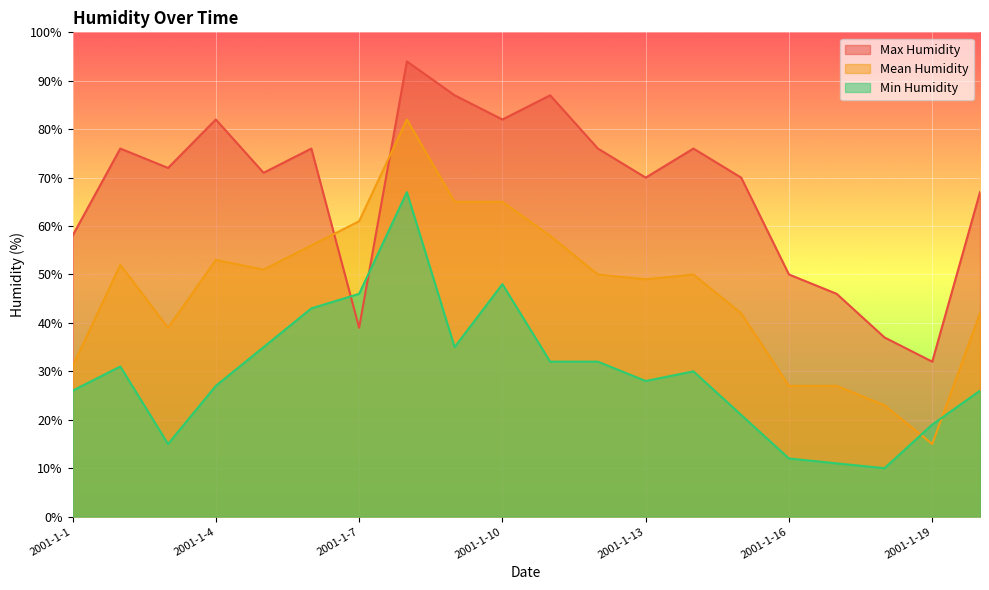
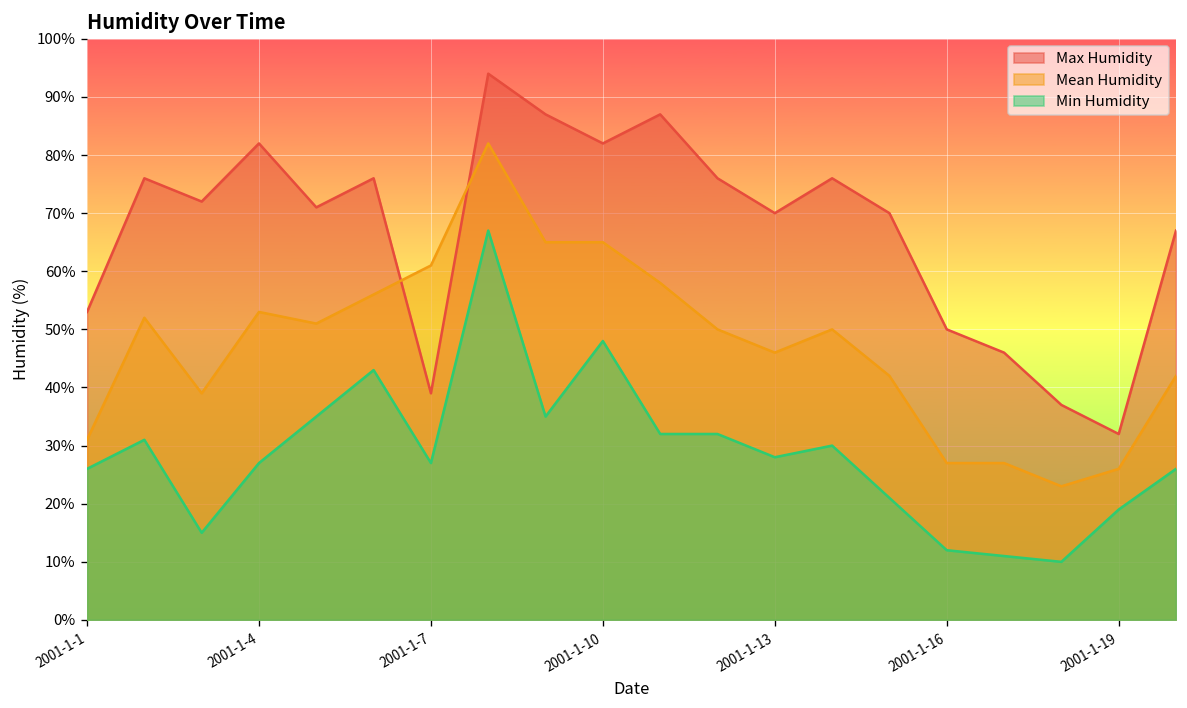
  {
    "Max Humidity": {
-     "2001-1-1": "58%",
+     "2001-1-1": "53%",
      "2001-1-4": "82%",
      "2001-1-7": "39%",
      "2001-1-10": "82%",
      "2001-1-13": "70%",
      "2001-1-16": "50%",
      "2001-1-19": "32%"
    },
    "Mean Humidity": {
      "2001-1-1": "31%",
      "2001-1-4": "53%",
      "2001-1-7": "61%",
      "2001-1-10": "65%",
-     "2001-1-13": "49%",
+     "2001-1-13": "46%",
      "2001-1-16": "27%",
-     "2001-1-19": "15%"
+     "2001-1-19": "26%"
    },
    "Min Humidity": {
      "2001-1-1": "26%",
      "2001-1-4": "27%",
-     "2001-1-7": "46%",
+     "2001-1-7": "27%",
      "2001-1-10": "48%",
      "2001-1-13": "28%",
      "2001-1-16": "12%",
      "2001-1-19": "19%"
    }
  }
